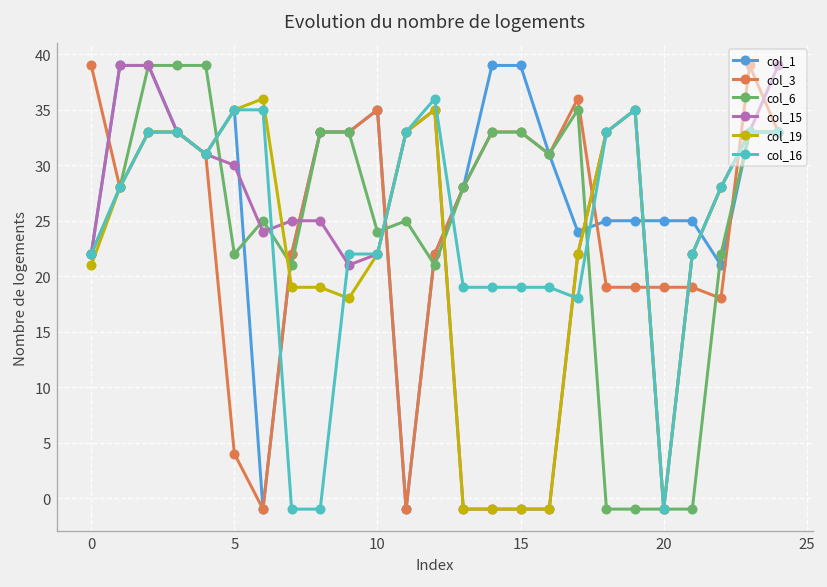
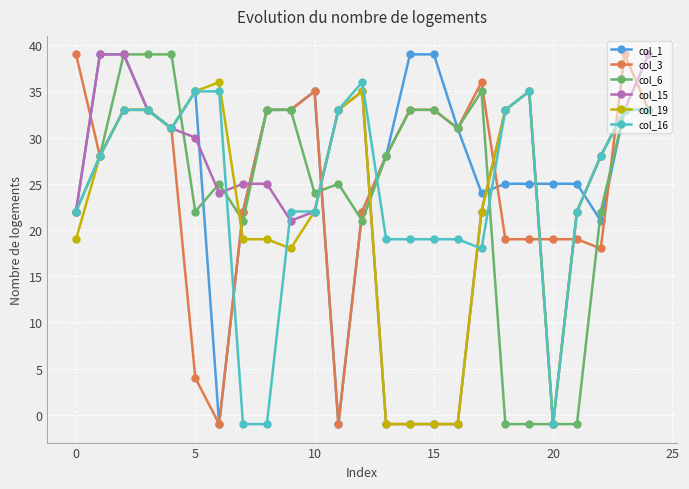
  {
    "col_3": {
      "0": 39,
      "5": 4,
      "20": 19
    },
    "col_6": {
      "5": 22,
      "10": 24
    },
    "col_15": {
      "5": 30
    },
    "col_19": {
-     "0": 21
+     "0": 19
    }
  }
